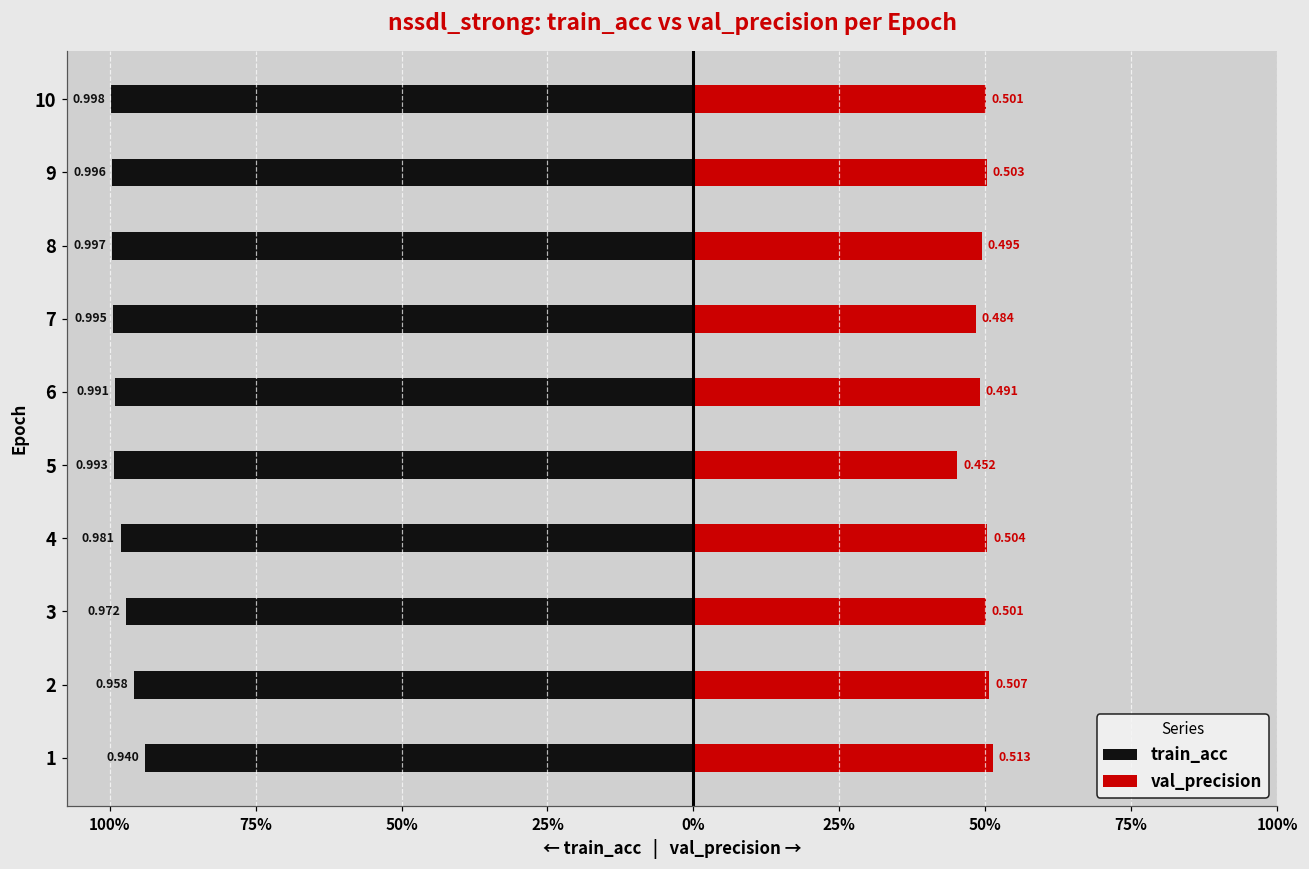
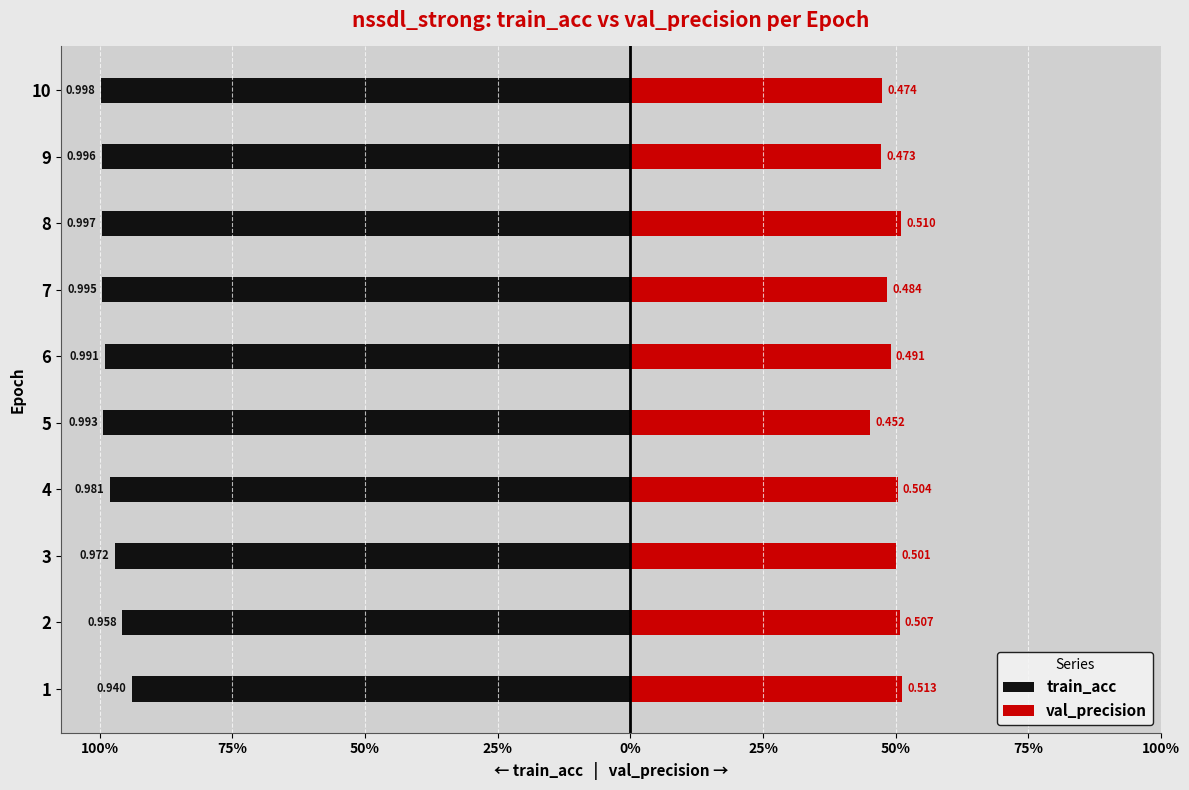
  {
    "val_precision": {
-     "10": 0.501,
-     "9": 0.503,
-     "8": 0.495,
+     "10": 0.474,
+     "9": 0.473,
+     "8": 0.510,
      "7": 0.484,
      "6": 0.491,
      "5": 0.452,
      "4": 0.504,
      "3": 0.501,
      "2": 0.507,
      "1": 0.513
    }
  }
